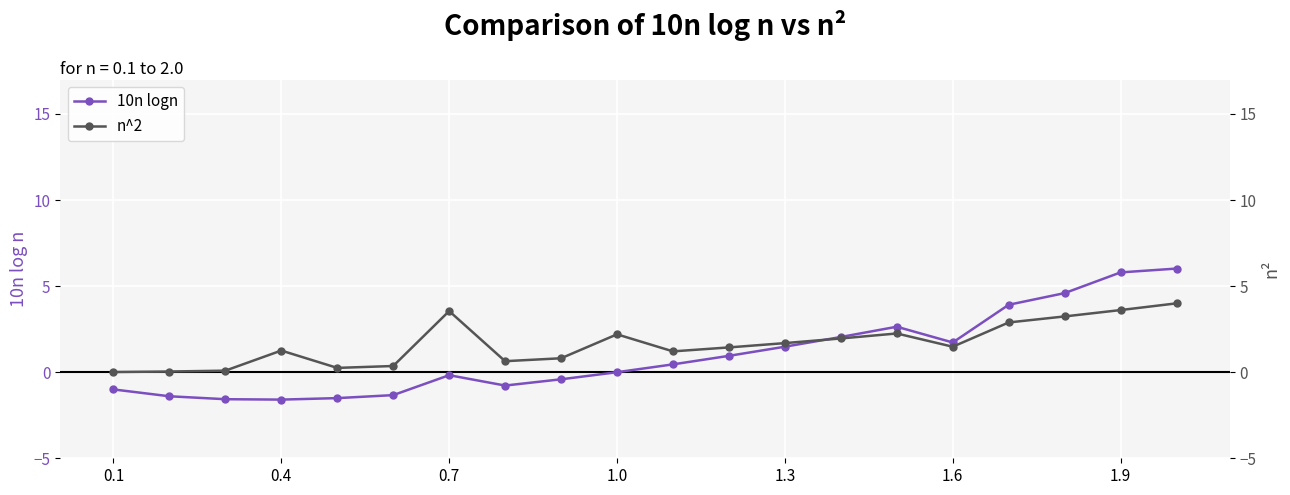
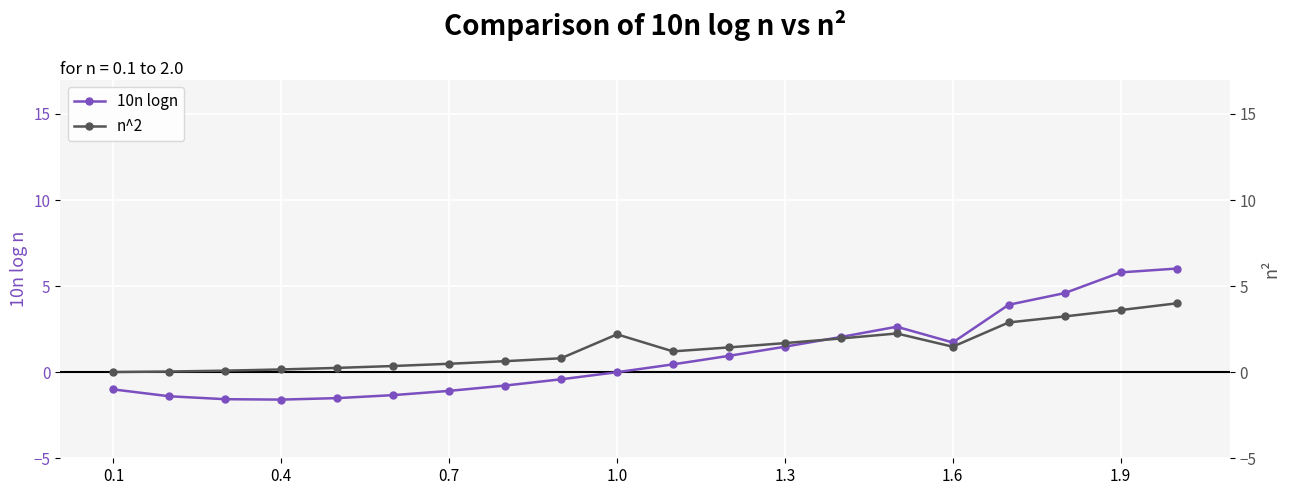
  {
    "10n logn": {
      "0.1": -1.0,
      "0.4": -1.6,
-     "0.7": -0.2,
+     "0.7": -1.1,
      "1.0": 0.0,
      "1.3": 1.5,
      "1.6": 1.7,
      "1.9": 5.8
    },
    "n^2": {
      "0.1": 0.0,
-     "0.4": 1.3,
-     "0.7": 3.6,
+     "0.4": 0.2,
+     "0.7": 0.5,
      "1.0": 2.2,
      "1.3": 1.7,
      "1.6": 1.5,
      "1.9": 3.6
    }
  }
